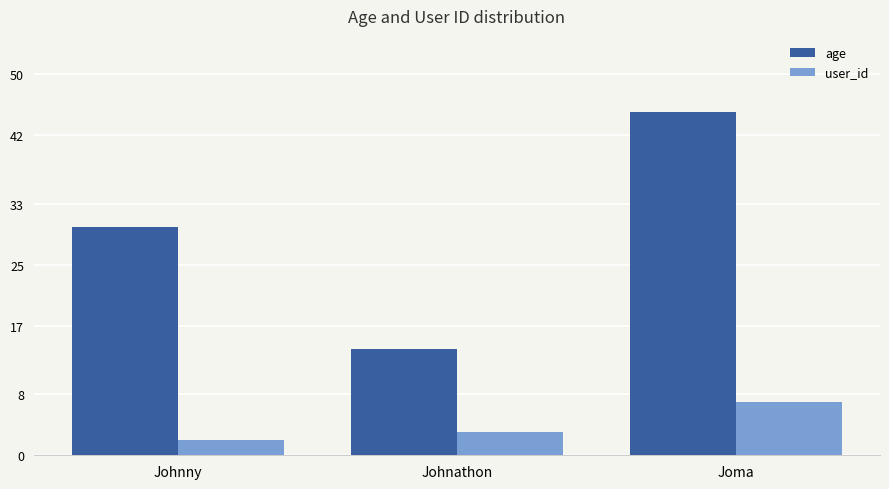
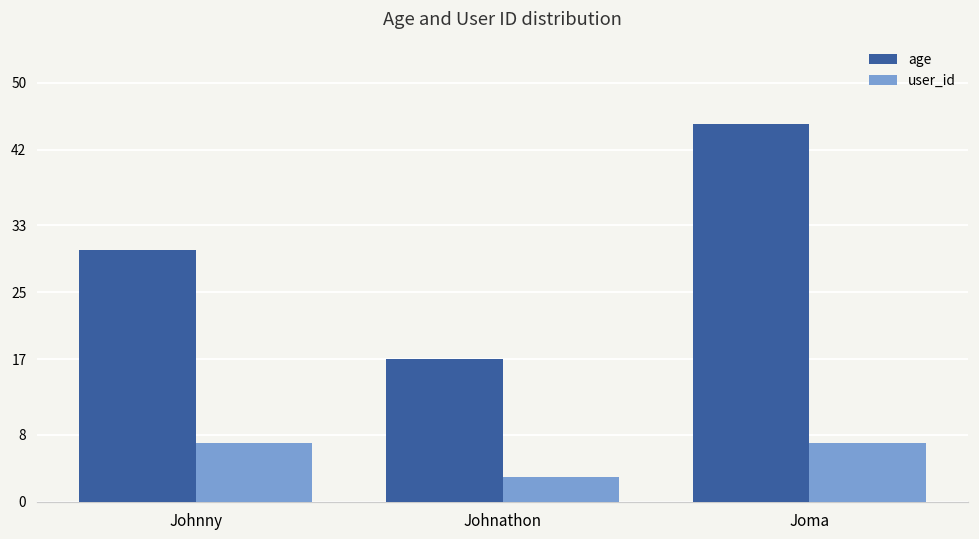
  {
    "age": {
      "Johnny": 30,
-     "Johnathon": 14,
+     "Johnathon": 17,
      "Joma": 45
    },
    "user_id": {
-     "Johnny": 2,
+     "Johnny": 7,
      "Johnathon": 3,
      "Joma": 7
    }
  }
